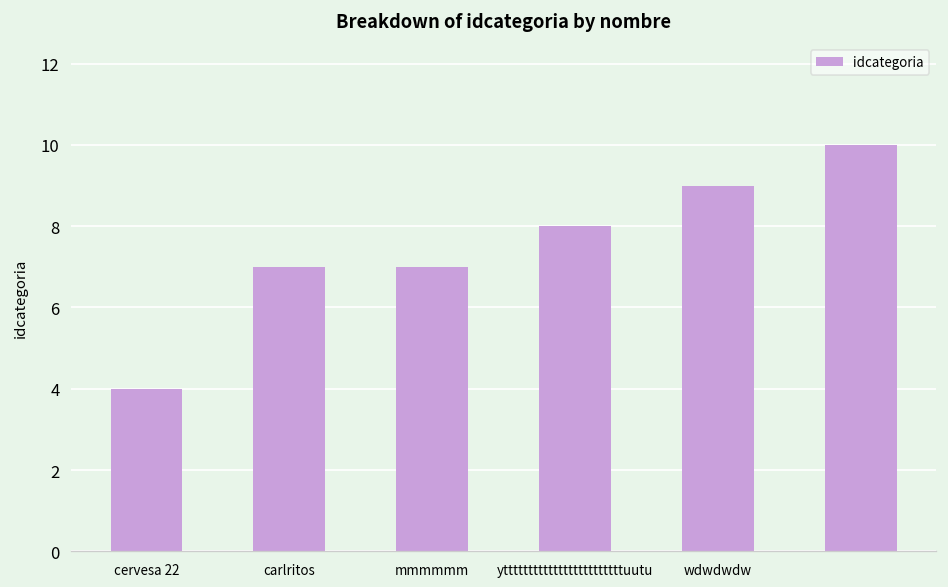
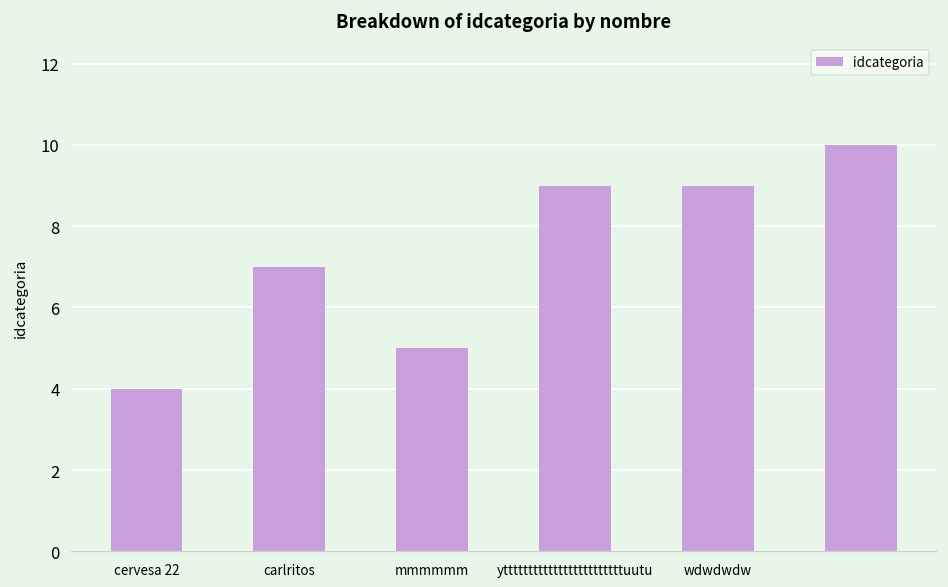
  {
    "cervesa 22": 4,
    "carlritos": 7,
-   "mmmmmm": 7,
-   "yttttttttttttttttttttttttuutu": 8,
+   "mmmmmm": 5,
+   "yttttttttttttttttttttttttuutu": 9,
    "wdwdwdw": 9
  }
